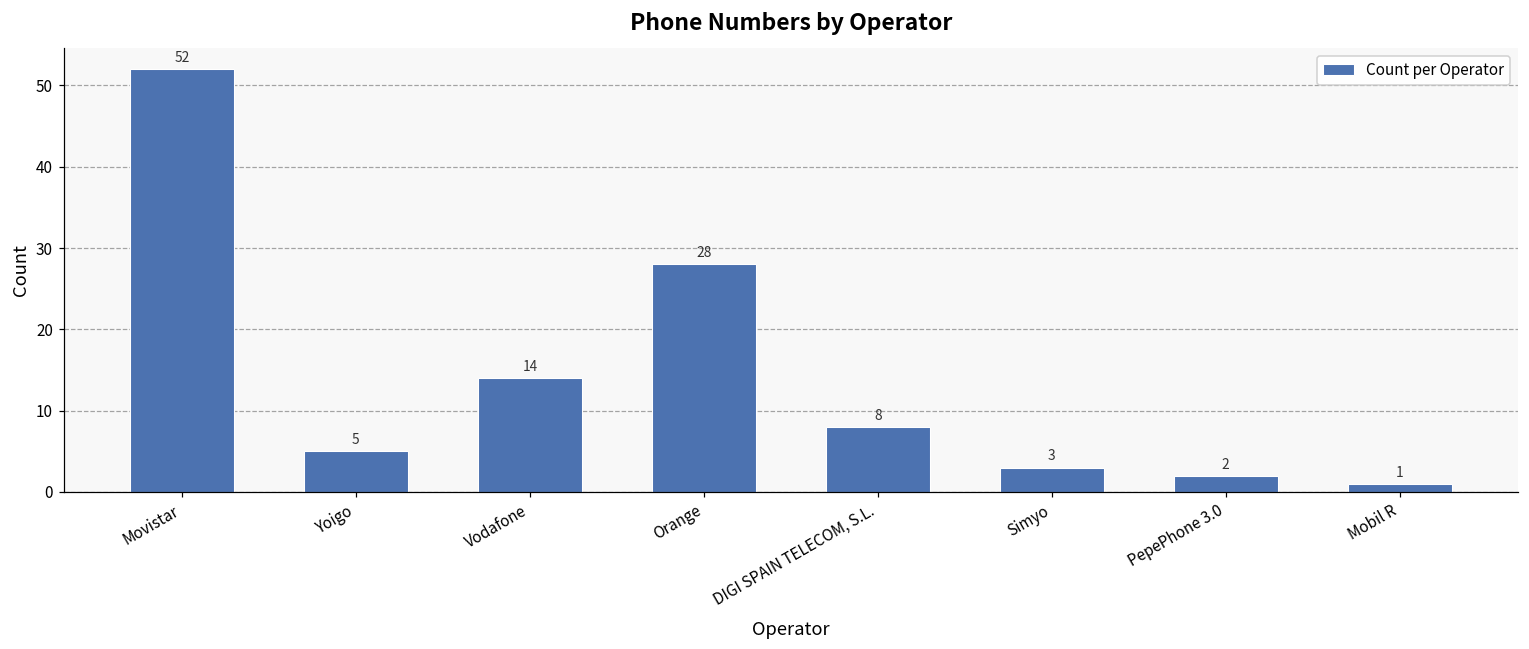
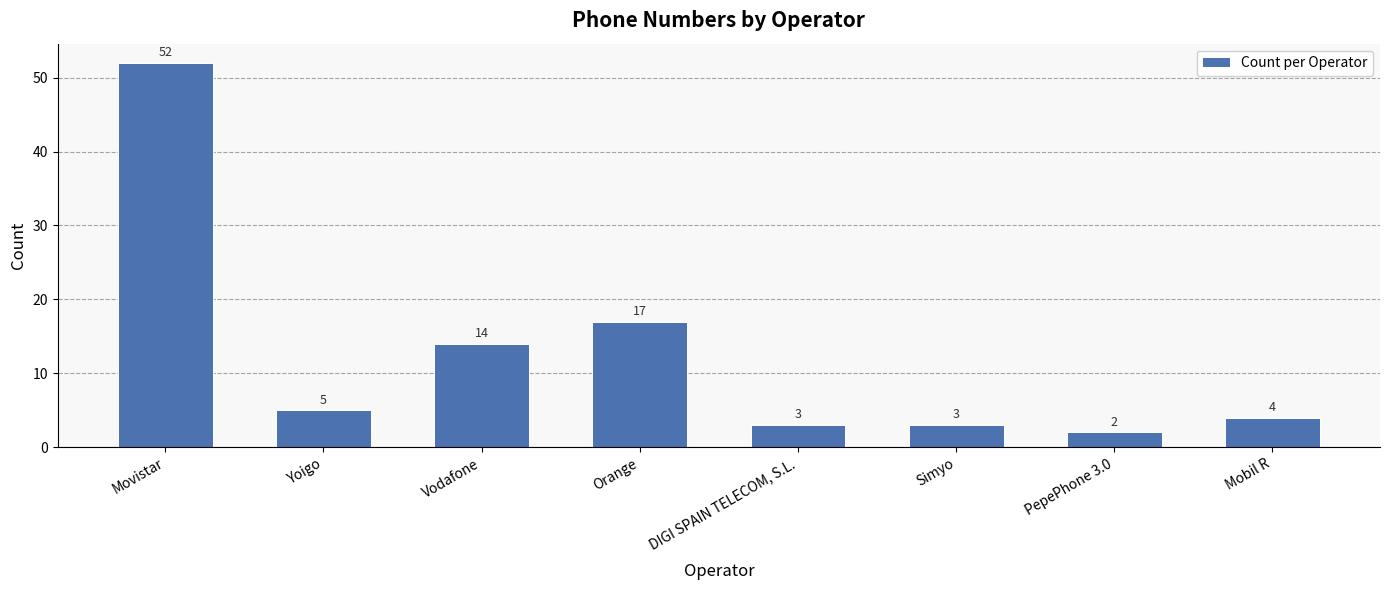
  {
    "Movistar": 52,
    "Yoigo": 5,
    "Vodafone": 14,
-   "Orange": 28,
-   "DIGI SPAIN TELECOM, S.L.": 8,
+   "Orange": 17,
+   "DIGI SPAIN TELECOM, S.L.": 3,
    "Simyo": 3,
    "PepePhone 3.0": 2,
-   "Mobil R": 1
+   "Mobil R": 4
  }
